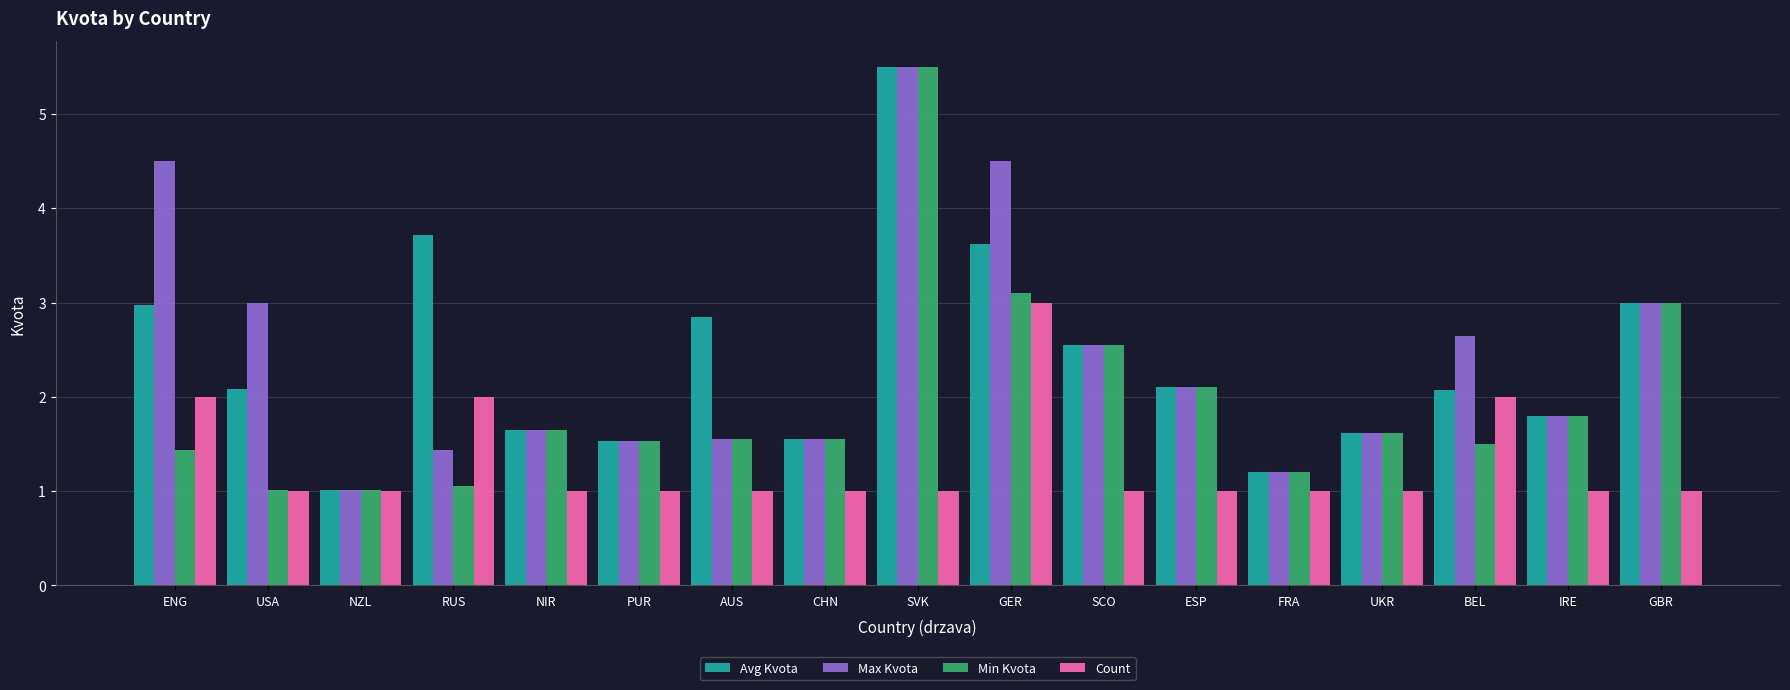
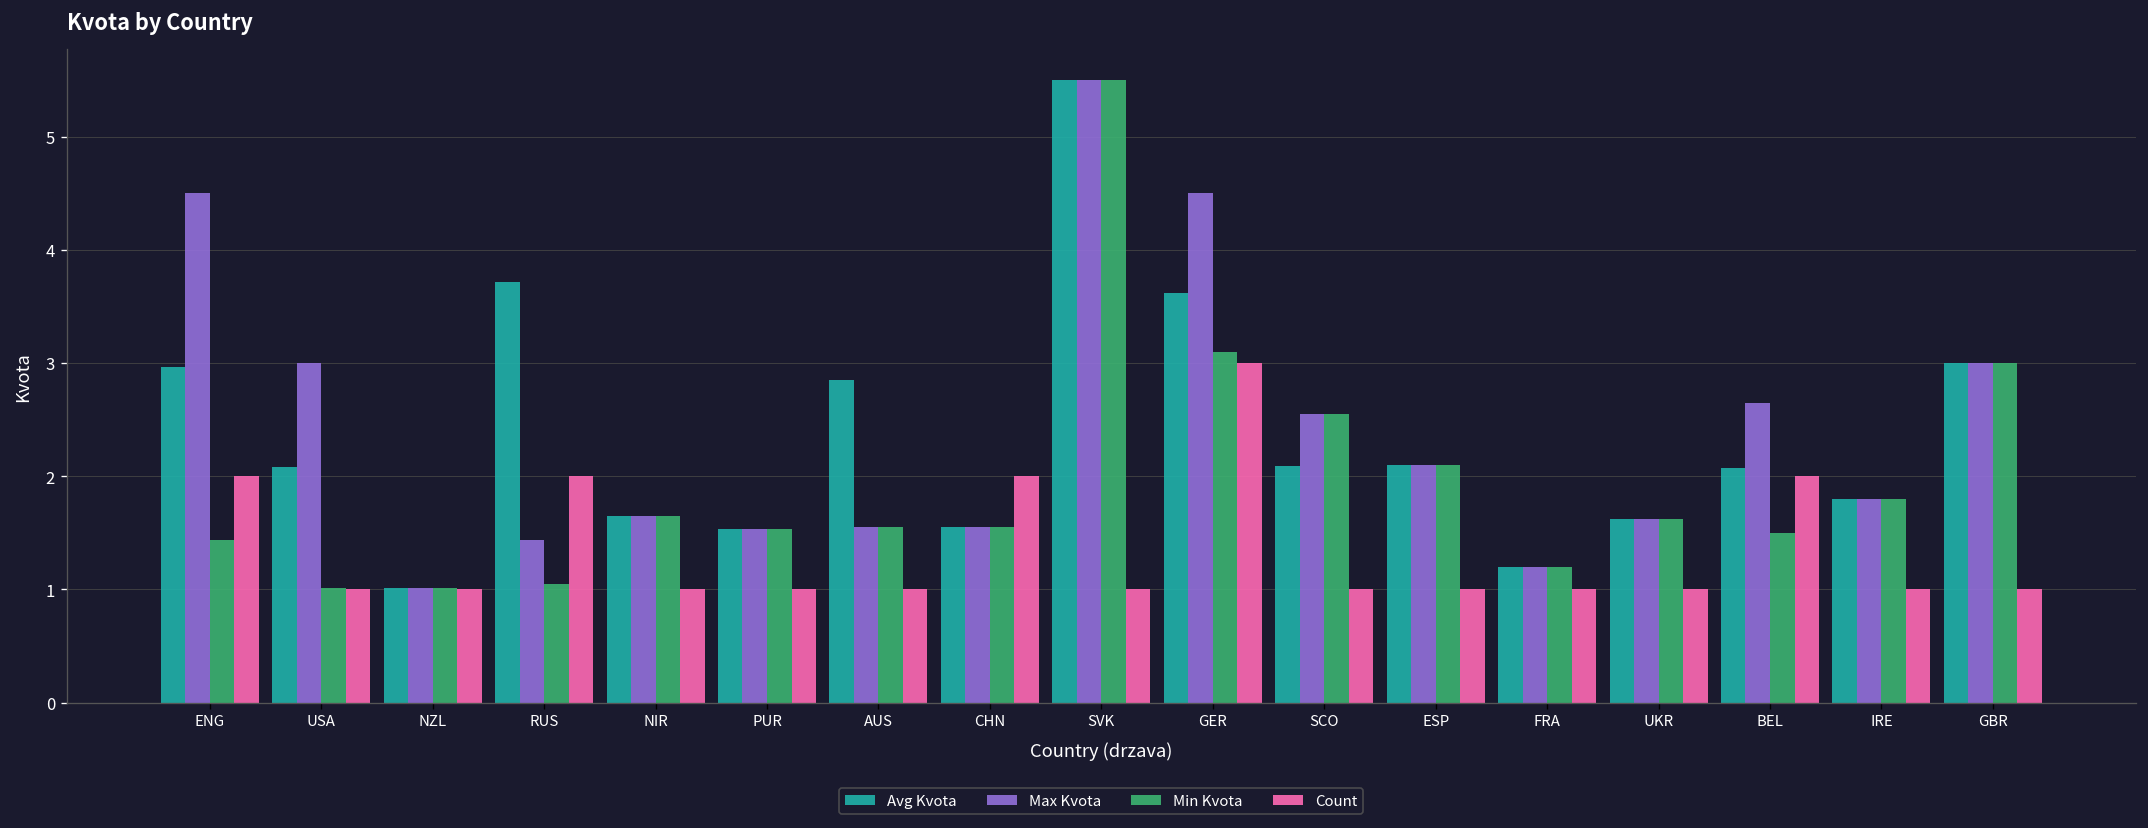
  {
    "Avg Kvota": {
      "ENG": 3.0,
      "USA": 2.1,
      "NZL": 1.0,
      "RUS": 3.7,
      "NIR": 1.7,
      "PUR": 1.5,
      "AUS": 2.9,
      "CHN": 1.6,
      "SVK": 5.5,
      "GER": 3.6,
-     "SCO": 2.6,
+     "SCO": 2.1,
      "ESP": 2.1,
      "FRA": 1.2,
      "UKR": 1.6,
      "BEL": 2.1,
      "IRE": 1.8,
      "GBR": 3.0
    },
    "Max Kvota": {
      "ENG": 4.5,
      "USA": 3.0,
      "NZL": 1.0,
      "RUS": 1.4,
      "NIR": 1.7,
      "PUR": 1.5,
      "AUS": 1.6,
      "CHN": 1.6,
      "SVK": 5.5,
      "GER": 4.5,
      "SCO": 2.6,
      "ESP": 2.1,
      "FRA": 1.2,
      "UKR": 1.6,
      "BEL": 2.7,
      "IRE": 1.8,
      "GBR": 3.0
    },
    "Min Kvota": {
      "ENG": 1.4,
      "USA": 1.0,
      "NZL": 1.0,
      "RUS": 1.1,
      "NIR": 1.7,
      "PUR": 1.5,
      "AUS": 1.6,
      "CHN": 1.6,
      "SVK": 5.5,
      "GER": 3.1,
      "SCO": 2.6,
      "ESP": 2.1,
      "FRA": 1.2,
      "UKR": 1.6,
      "BEL": 1.5,
      "IRE": 1.8,
      "GBR": 3.0
    },
    "Count": {
      "ENG": 2,
      "USA": 1,
      "NZL": 1,
      "RUS": 2,
      "NIR": 1,
      "PUR": 1,
      "AUS": 1,
-     "CHN": 1,
+     "CHN": 2,
      "SVK": 1,
      "GER": 3,
      "SCO": 1,
      "ESP": 1,
      "FRA": 1,
      "UKR": 1,
      "BEL": 2,
      "IRE": 1,
      "GBR": 1
    }
  }
